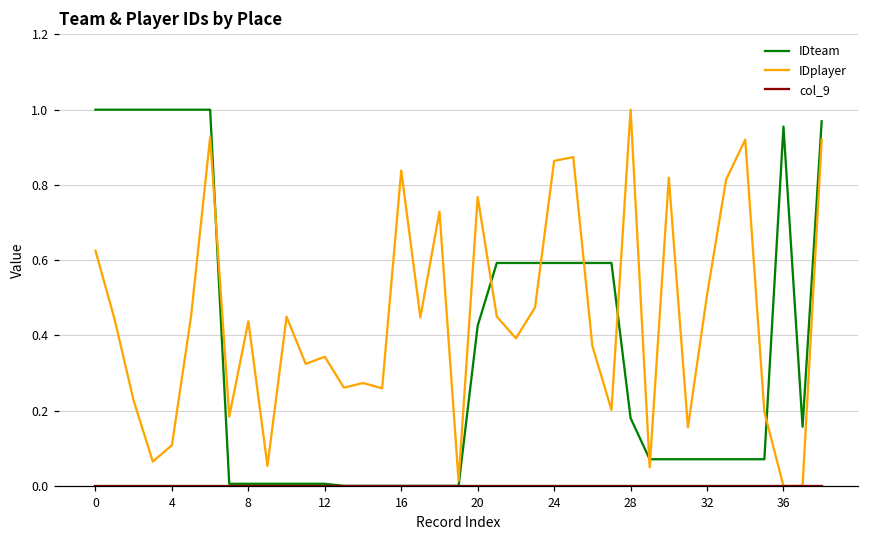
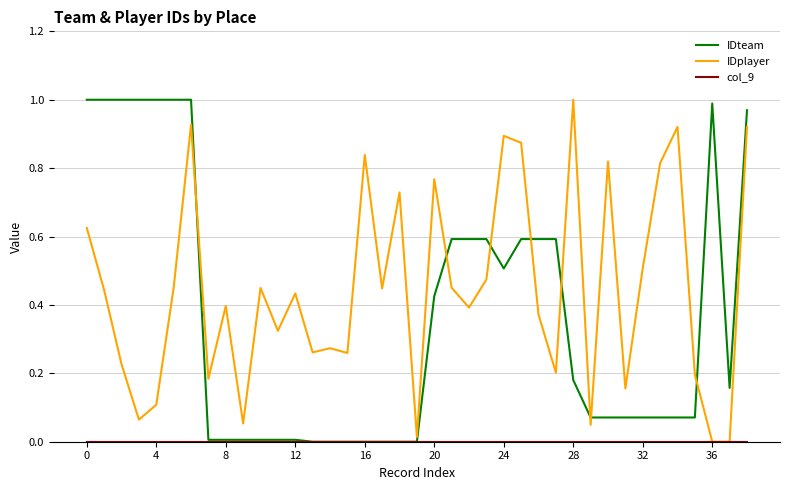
  {
    "IDteam": {
      "0": 1.00,
      "4": 1.00,
      "20": 0.43,
-     "24": 0.59,
+     "24": 0.51,
      "28": 0.18,
      "32": 0.07,
-     "36": 0.96
+     "36": 0.99
    },
    "IDplayer": {
      "0": 0.63,
      "4": 0.11,
-     "8": 0.44,
-     "12": 0.34,
+     "8": 0.40,
+     "12": 0.43,
      "16": 0.84,
      "20": 0.77,
-     "24": 0.86,
+     "24": 0.89,
      "28": 1.00,
      "32": 0.51
    },
    "col_9": {
      "0": 0.00,
      "4": 0.00,
      "20": 0.00,
      "24": 0.00,
      "28": 0.00,
      "32": 0.00
    }
  }
